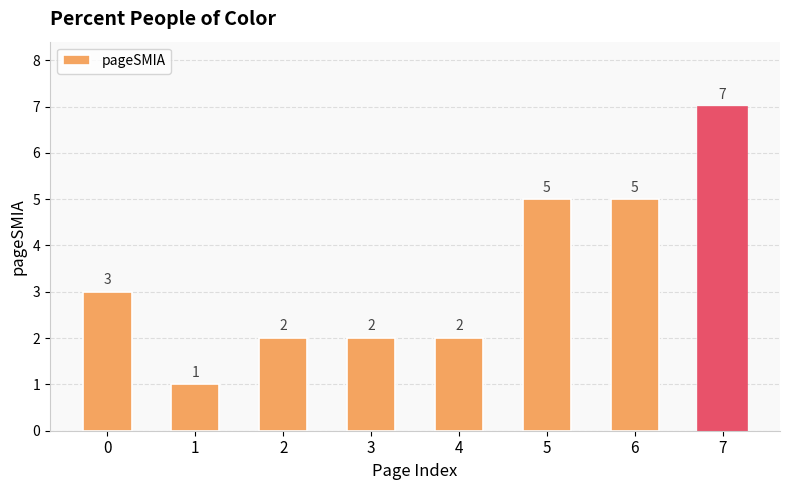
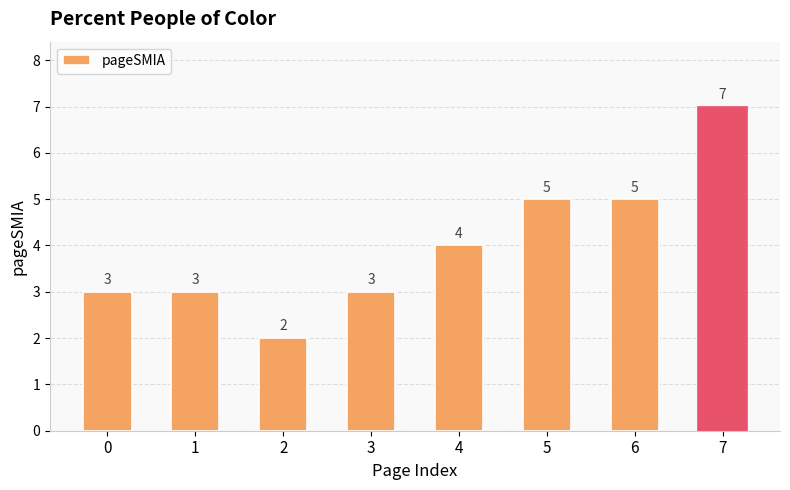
  {
    "0": 3,
-   "1": 1,
+   "1": 3,
    "2": 2,
-   "3": 2,
-   "4": 2,
+   "3": 3,
+   "4": 4,
    "5": 5,
    "6": 5,
    "7": 7
  }
